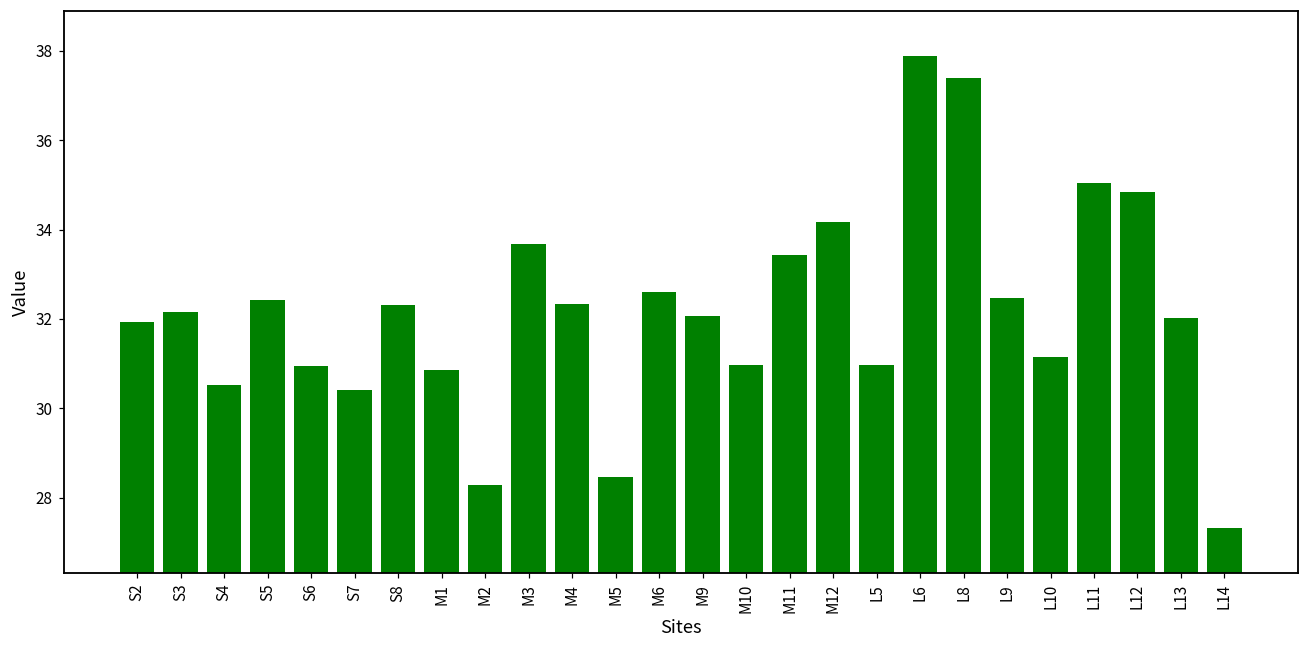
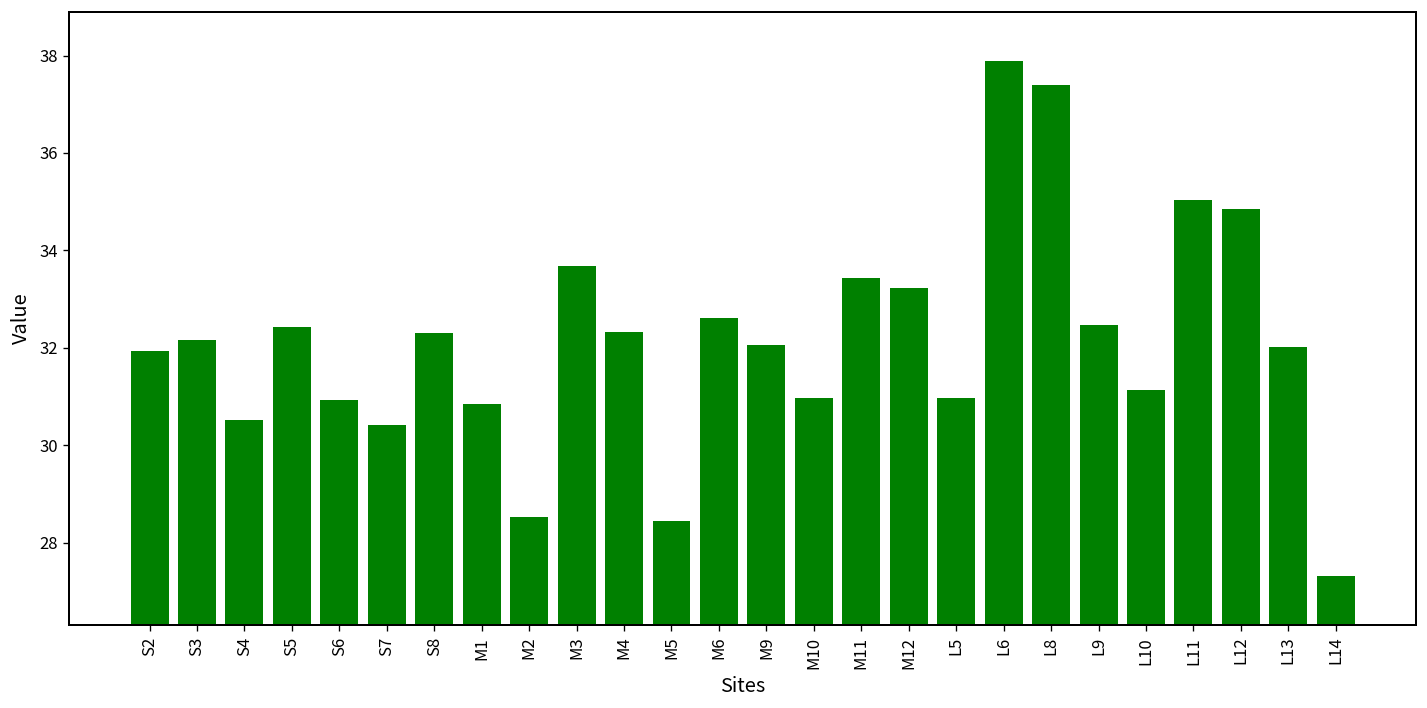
  {
    "S2": 31.9,
    "S3": 32.2,
    "S4": 30.5,
    "S5": 32.4,
    "S6": 30.9,
    "S7": 30.4,
    "S8": 32.3,
    "M1": 30.8,
-   "M2": 28.3,
+   "M2": 28.5,
    "M3": 33.7,
    "M4": 32.3,
    "M5": 28.5,
    "M6": 32.6,
    "M9": 32.1,
    "M10": 31.0,
    "M11": 33.4,
-   "M12": 34.2,
+   "M12": 33.2,
    "L5": 31.0,
    "L6": 37.9,
    "L8": 37.4,
    "L9": 32.5,
    "L10": 31.1,
    "L11": 35.0,
    "L12": 34.9,
    "L13": 32.0,
    "L14": 27.3
  }
